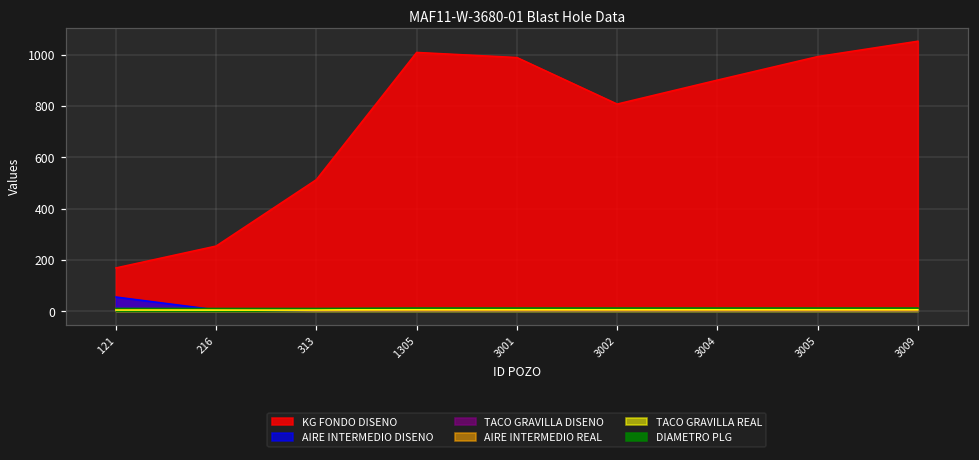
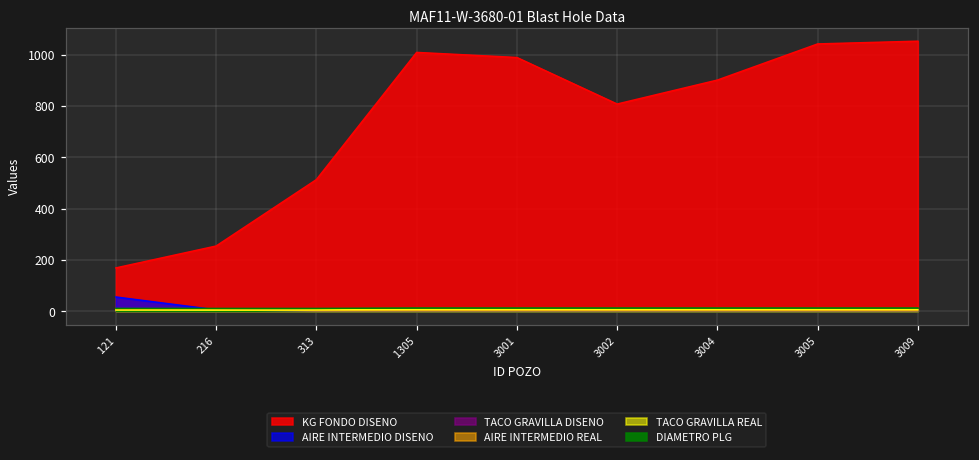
  {
    "KG FONDO DISENO": {
      "121": 170,
      "216": 250,
      "313": 510,
      "1305": 1010,
      "3001": 990,
      "3002": 810,
      "3004": 900,
-     "3005": 990,
+     "3005": 1040,
      "3009": 1050
    },
    "AIRE INTERMEDIO DISENO": {
      "121": 60
    }
  }
